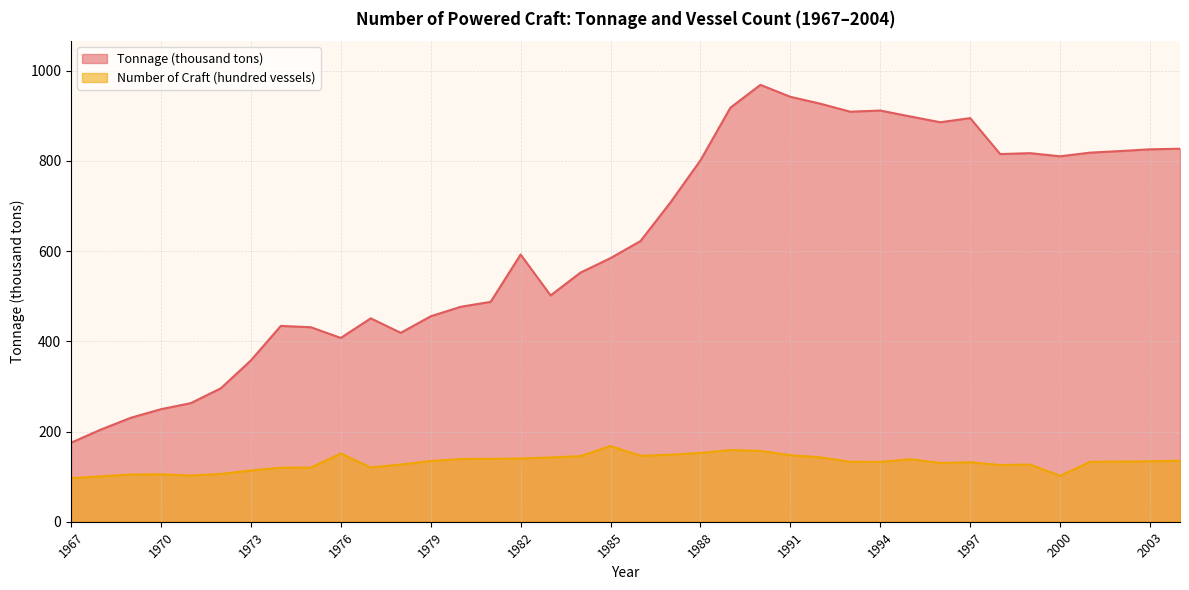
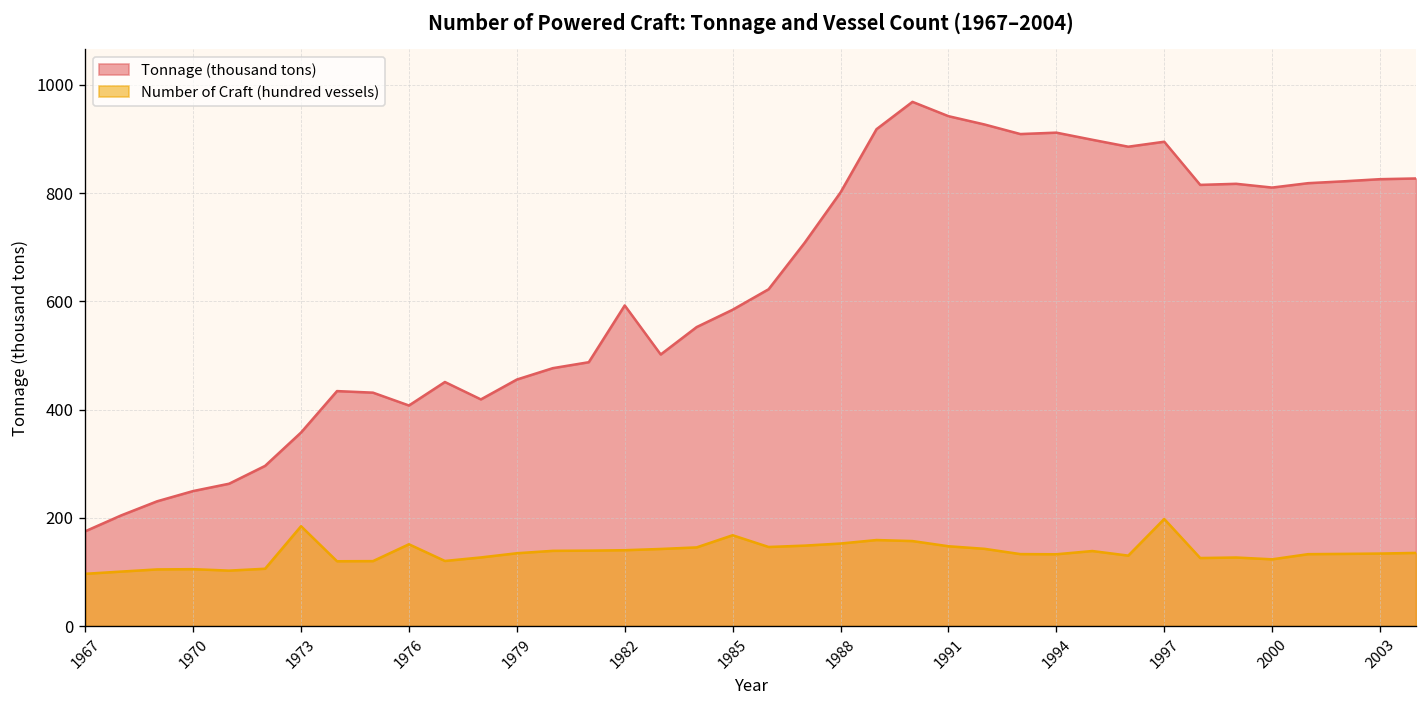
  {
    "Tonnage (thousand tons)": {
      "1967": 180,
      "1970": 250,
      "1973": 360,
      "1976": 410,
      "1979": 460,
      "1982": 590,
      "1985": 580,
      "1988": 800,
      "1991": 940,
      "1994": 910,
      "1997": 890,
      "2000": 810,
      "2003": 830
    },
    "Number of Craft (hundred vessels)": {
      "1967": 100,
      "1970": 110,
-     "1973": 110,
+     "1973": 180,
      "1976": 150,
      "1979": 130,
      "1982": 140,
      "1985": 170,
      "1988": 150,
      "1991": 150,
      "1994": 130,
-     "1997": 130,
-     "2000": 100,
+     "1997": 200,
+     "2000": 120,
      "2003": 130
    }
  }
